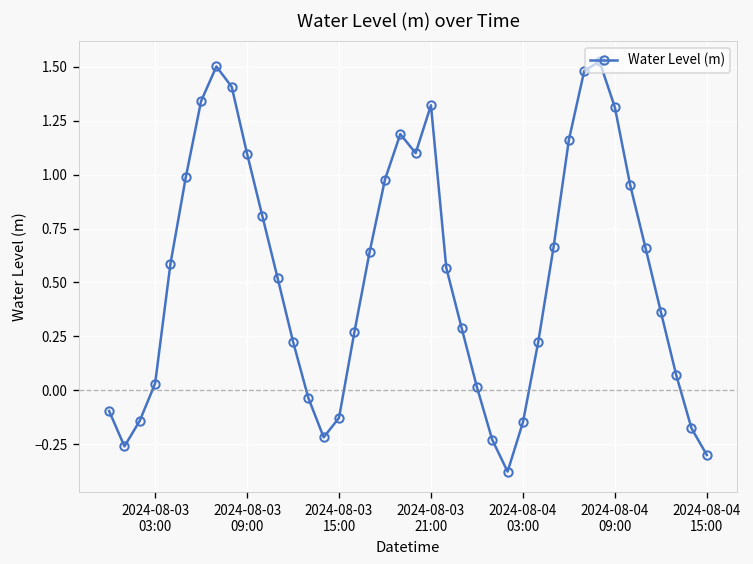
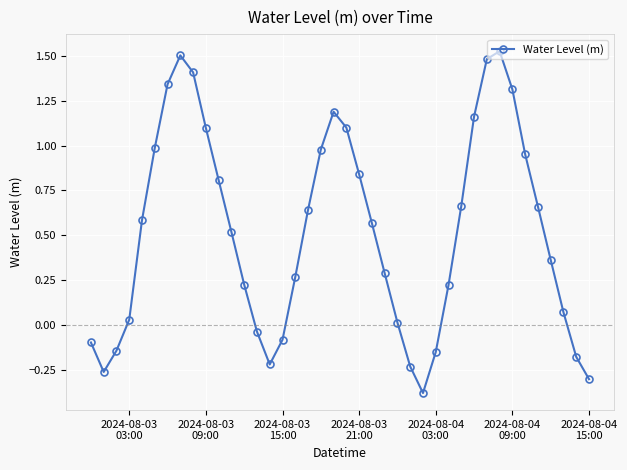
  {
    "2024-08-03 03:00": 0.03,
    "2024-08-03 09:00": 1.10,
-   "2024-08-03 15:00": -0.13,
-   "2024-08-03 21:00": 1.32,
+   "2024-08-03 15:00": -0.08,
+   "2024-08-03 21:00": 0.84,
    "2024-08-04 03:00": -0.15,
    "2024-08-04 09:00": 1.31,
    "2024-08-04 15:00": -0.30
  }
